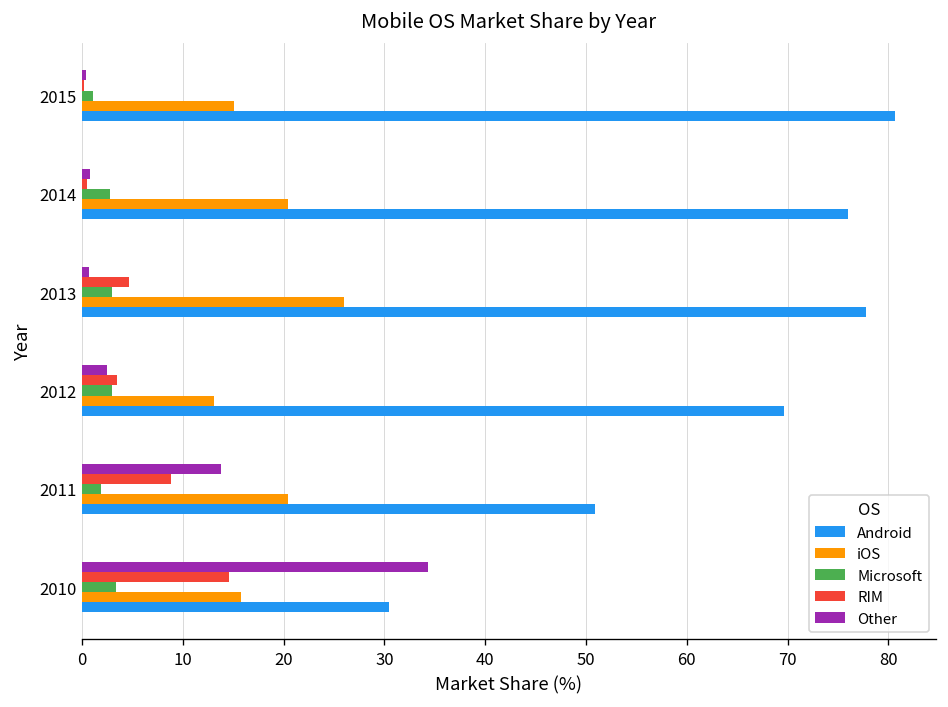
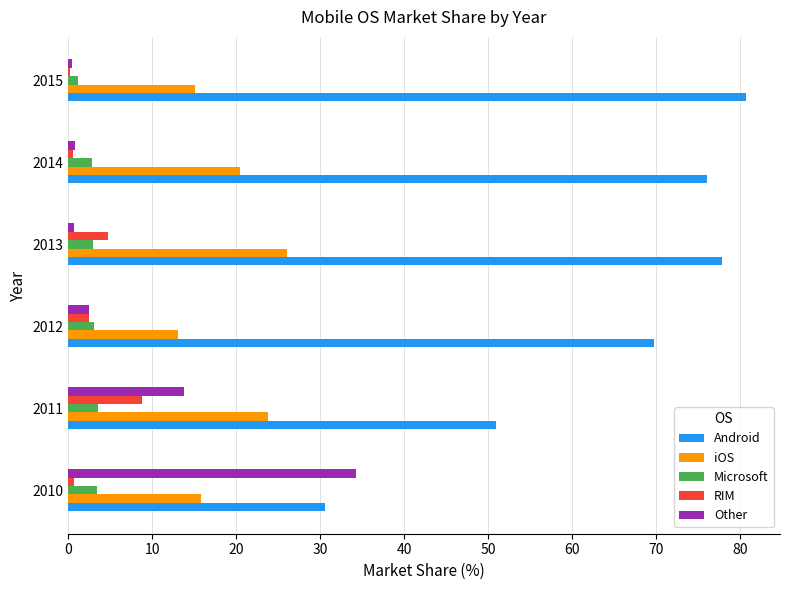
  {
    "Android": {
      "2015": 81,
      "2014": 76,
      "2013": 78,
      "2012": 70,
      "2011": 51,
      "2010": 31
    },
    "iOS": {
      "2015": 15,
      "2014": 20,
      "2013": 26,
      "2012": 13,
-     "2011": 20,
+     "2011": 24,
      "2010": 16
    },
    "Microsoft": {
      "2015": 1,
      "2014": 3,
      "2013": 3,
      "2012": 3,
-     "2011": 2,
+     "2011": 4,
      "2010": 3
    },
    "RIM": {
      "2014": 1,
      "2013": 5,
-     "2012": 4,
+     "2012": 3,
      "2011": 9,
-     "2010": 15
+     "2010": 1
    },
    "Other": {
      "2015": 0,
      "2014": 1,
      "2013": 1,
      "2012": 3,
      "2011": 14,
      "2010": 34
    }
  }
